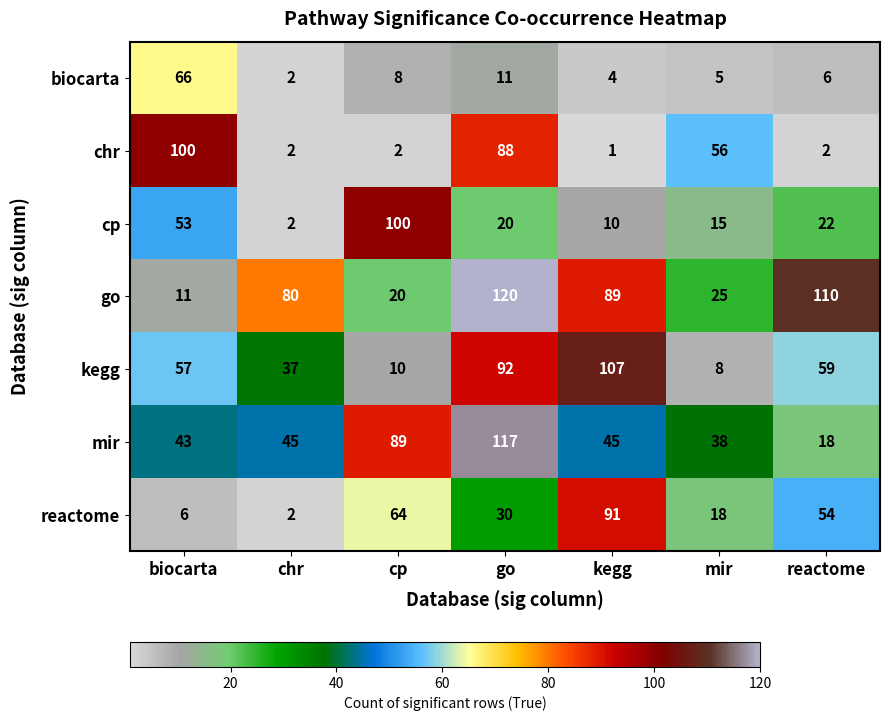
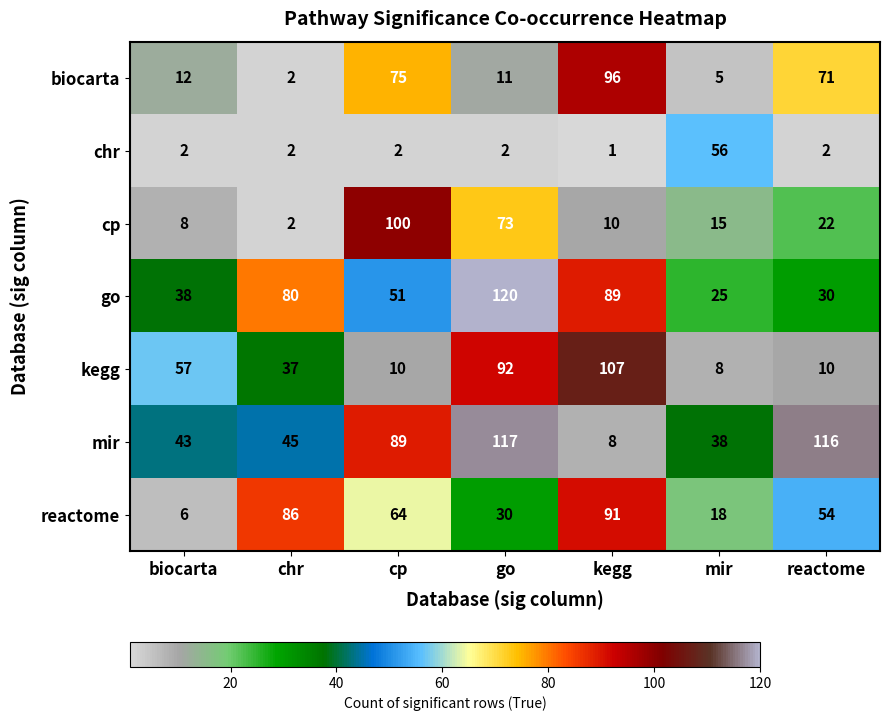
  {
    "biocarta": {
-     "biocarta": 66,
+     "biocarta": 12,
      "chr": 2,
-     "cp": 8,
+     "cp": 75,
      "go": 11,
-     "kegg": 4,
+     "kegg": 96,
      "mir": 5,
-     "reactome": 6
+     "reactome": 71
    },
    "chr": {
-     "biocarta": 100,
+     "biocarta": 2,
      "chr": 2,
      "cp": 2,
-     "go": 88,
+     "go": 2,
      "kegg": 1,
      "mir": 56,
      "reactome": 2
    },
    "cp": {
-     "biocarta": 53,
+     "biocarta": 8,
      "chr": 2,
      "cp": 100,
-     "go": 20,
+     "go": 73,
      "kegg": 10,
      "mir": 15,
      "reactome": 22
    },
    "go": {
-     "biocarta": 11,
+     "biocarta": 38,
      "chr": 80,
-     "cp": 20,
+     "cp": 51,
      "go": 120,
      "kegg": 89,
      "mir": 25,
-     "reactome": 110
+     "reactome": 30
    },
    "kegg": {
      "biocarta": 57,
      "chr": 37,
      "cp": 10,
      "go": 92,
      "kegg": 107,
      "mir": 8,
-     "reactome": 59
+     "reactome": 10
    },
    "mir": {
      "biocarta": 43,
      "chr": 45,
      "cp": 89,
      "go": 117,
-     "kegg": 45,
+     "kegg": 8,
      "mir": 38,
-     "reactome": 18
+     "reactome": 116
    },
    "reactome": {
      "biocarta": 6,
-     "chr": 2,
+     "chr": 86,
      "cp": 64,
      "go": 30,
      "kegg": 91,
      "mir": 18,
      "reactome": 54
    }
  }
